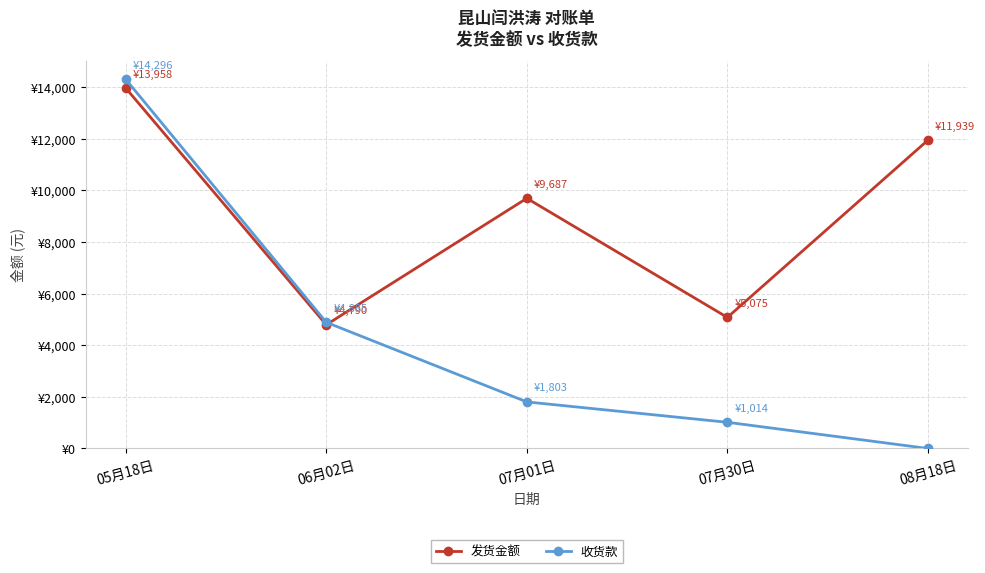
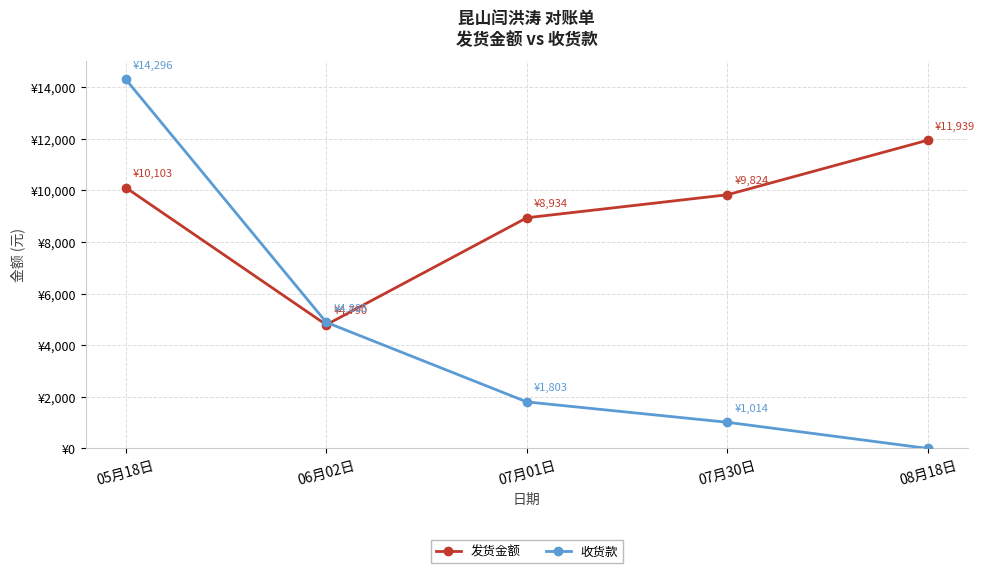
  {
    "发货金额": {
-     "05月18日": "¥13,958",
-     "07月01日": "¥9,687",
-     "07月30日": "¥5,075",
+     "05月18日": "¥10,103",
+     "07月01日": "¥8,934",
+     "07月30日": "¥9,824",
      "08月18日": "¥11,939"
    },
    "收货款": {
      "05月18日": "¥14,296",
      "07月01日": "¥1,803",
      "07月30日": "¥1,014"
    }
  }
